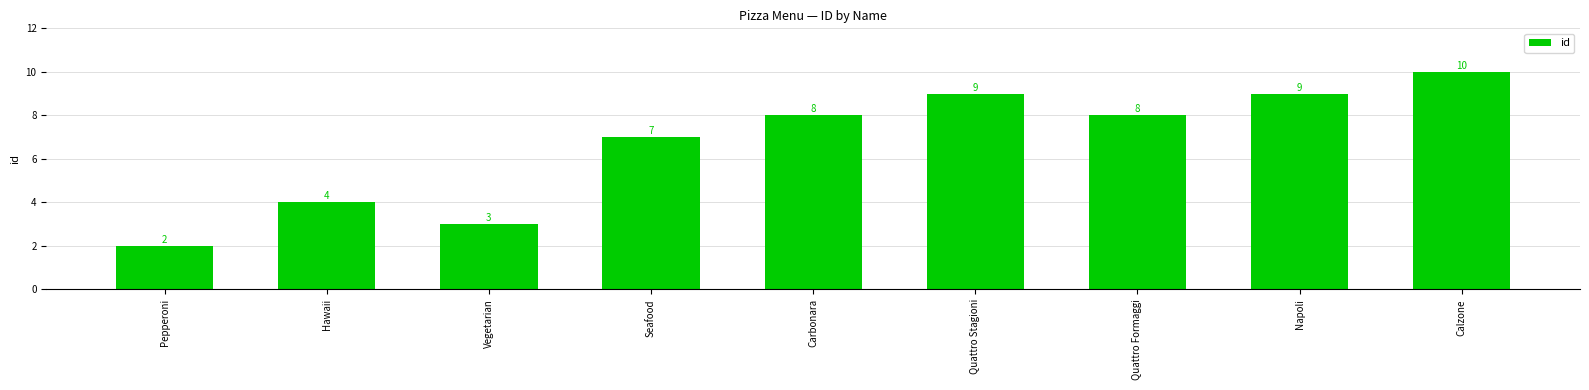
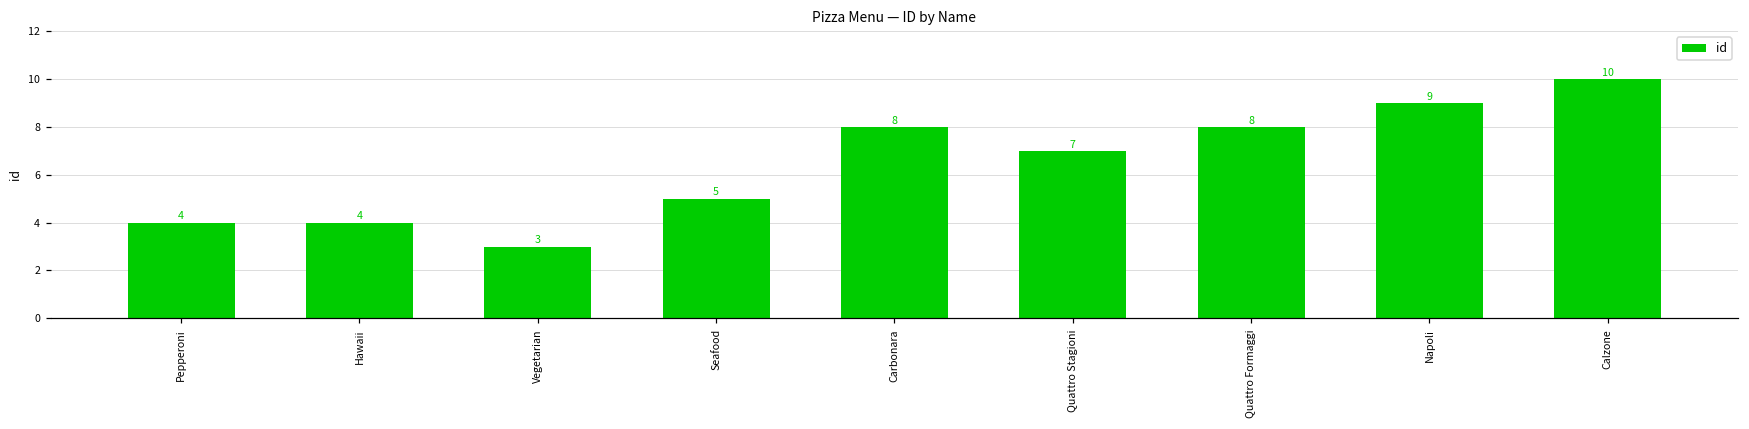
  {
-   "Pepperoni": 2,
+   "Pepperoni": 4,
    "Hawaii": 4,
    "Vegetarian": 3,
-   "Seafood": 7,
+   "Seafood": 5,
    "Carbonara": 8,
-   "Quattro Stagioni": 9,
+   "Quattro Stagioni": 7,
    "Quattro Formaggi": 8,
    "Napoli": 9,
    "Calzone": 10
  }
